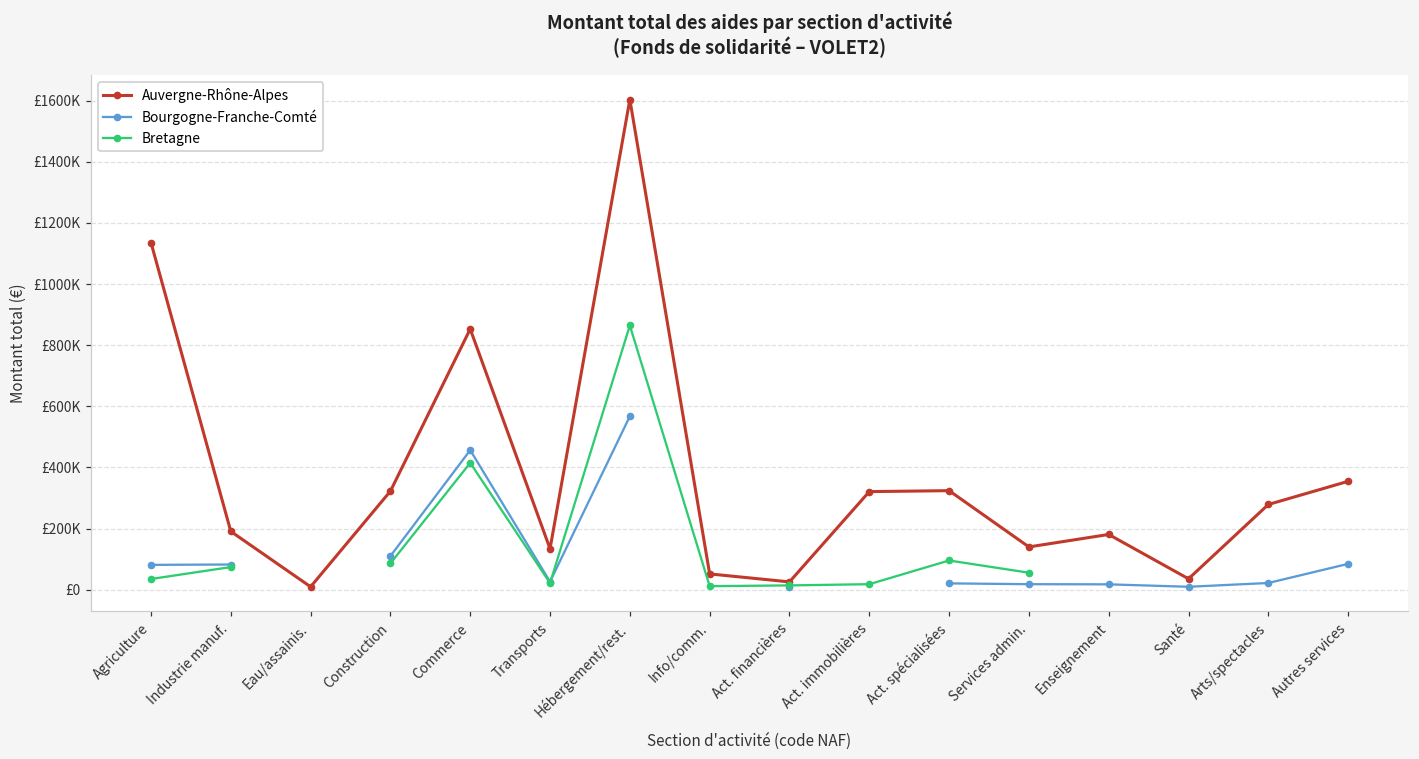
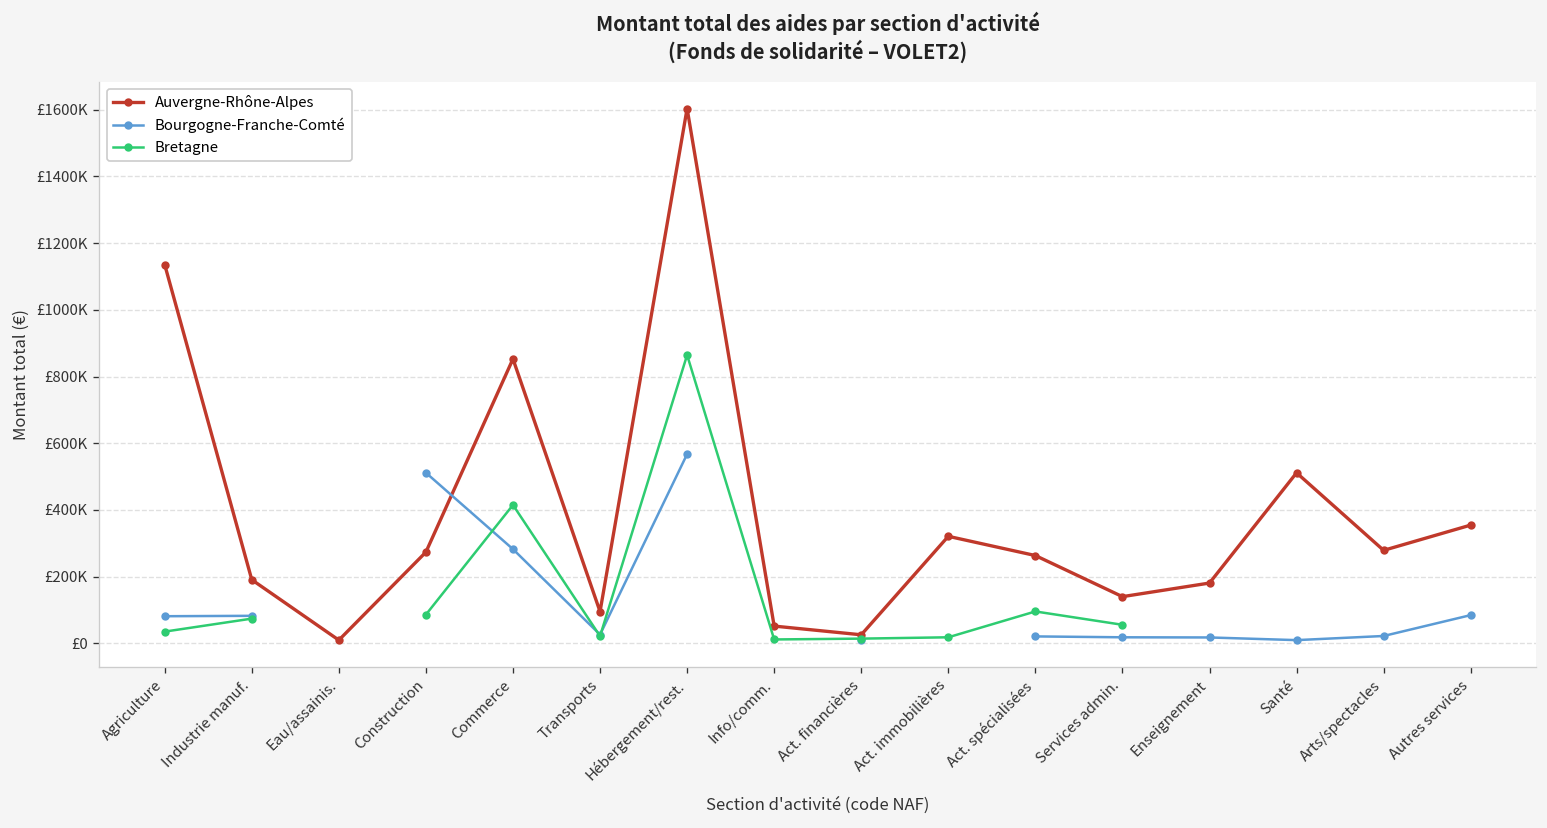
  {
    "Auvergne-Rhône-Alpes": {
      "Agriculture": "£1140000",
      "Industrie manuf.": "£190000",
      "Eau/assainis.": "£10000",
-     "Construction": "£320000",
+     "Construction": "£270000",
      "Commerce": "£850000",
-     "Transports": "£130000",
+     "Transports": "£100000",
      "Hébergement/rest.": "£1600000",
      "Info/comm.": "£50000",
      "Act. financières": "£30000",
      "Act. immobilières": "£320000",
-     "Act. spécialisées": "£320000",
+     "Act. spécialisées": "£260000",
      "Services admin.": "£140000",
      "Enseignement": "£180000",
-     "Santé": "£40000",
+     "Santé": "£510000",
      "Arts/spectacles": "£280000",
      "Autres services": "£350000"
    },
    "Bourgogne-Franche-Comté": {
      "Agriculture": "£80000",
-     "Construction": "£110000",
-     "Commerce": "£460000",
+     "Construction": "£510000",
+     "Commerce": "£280000",
      "Hébergement/rest.": "£570000",
      "Act. spécialisées": "£20000",
      "Services admin.": "£20000",
      "Enseignement": "£20000",
      "Santé": "£10000",
      "Arts/spectacles": "£20000",
      "Autres services": "£80000"
    },
    "Bretagne": {
      "Agriculture": "£40000",
      "Construction": "£90000",
      "Commerce": "£410000",
      "Hébergement/rest.": "£860000",
      "Info/comm.": "£10000",
      "Act. immobilières": "£20000",
      "Act. spécialisées": "£100000",
      "Services admin.": "£60000"
    }
  }
